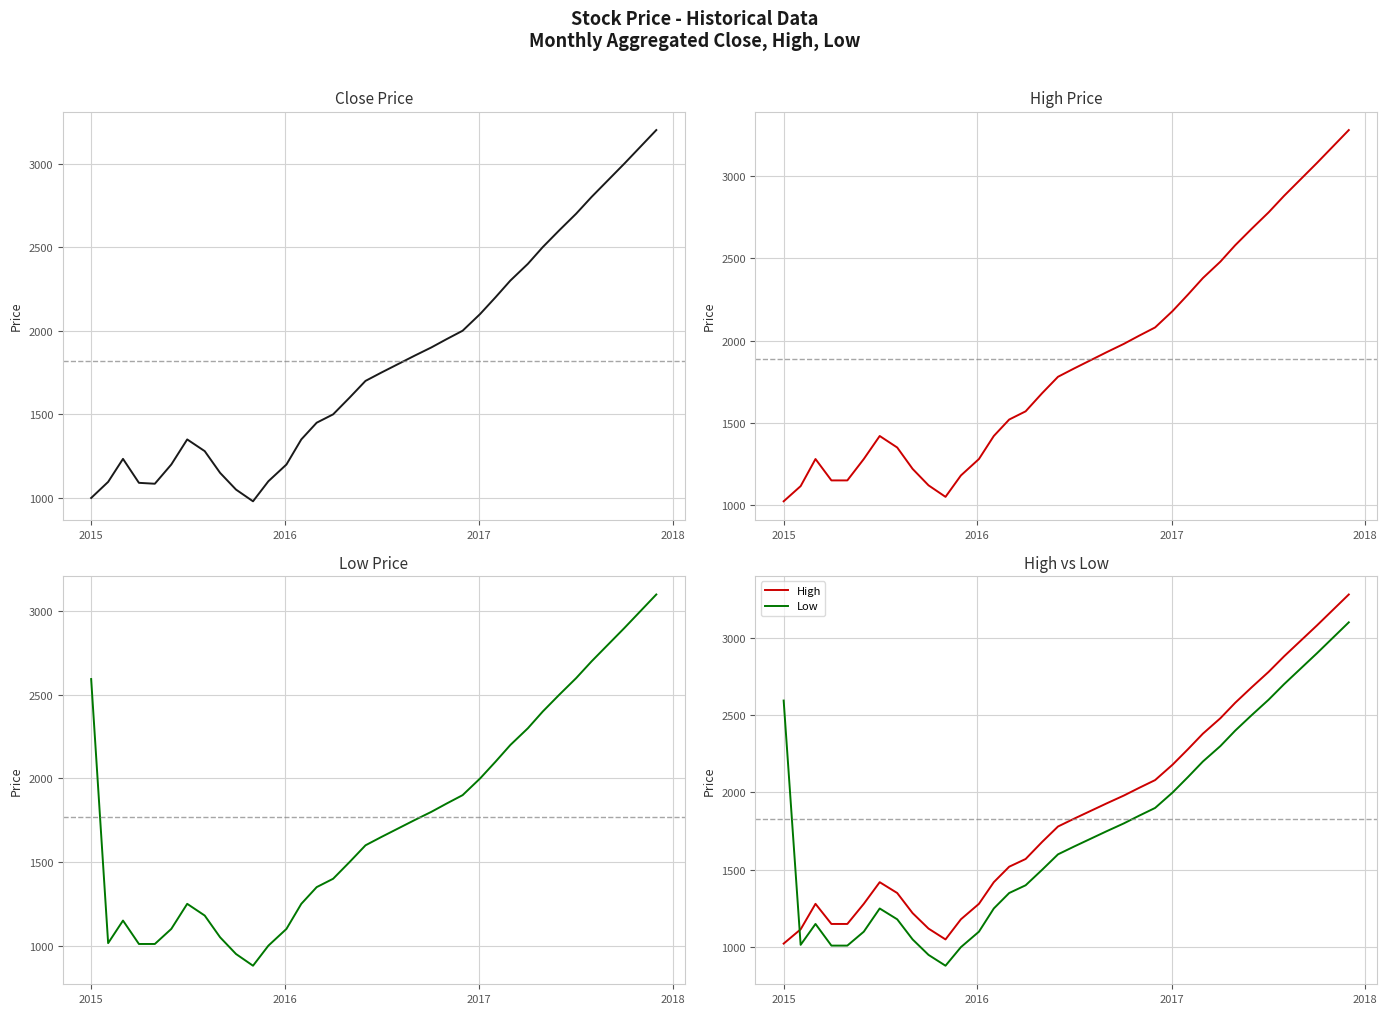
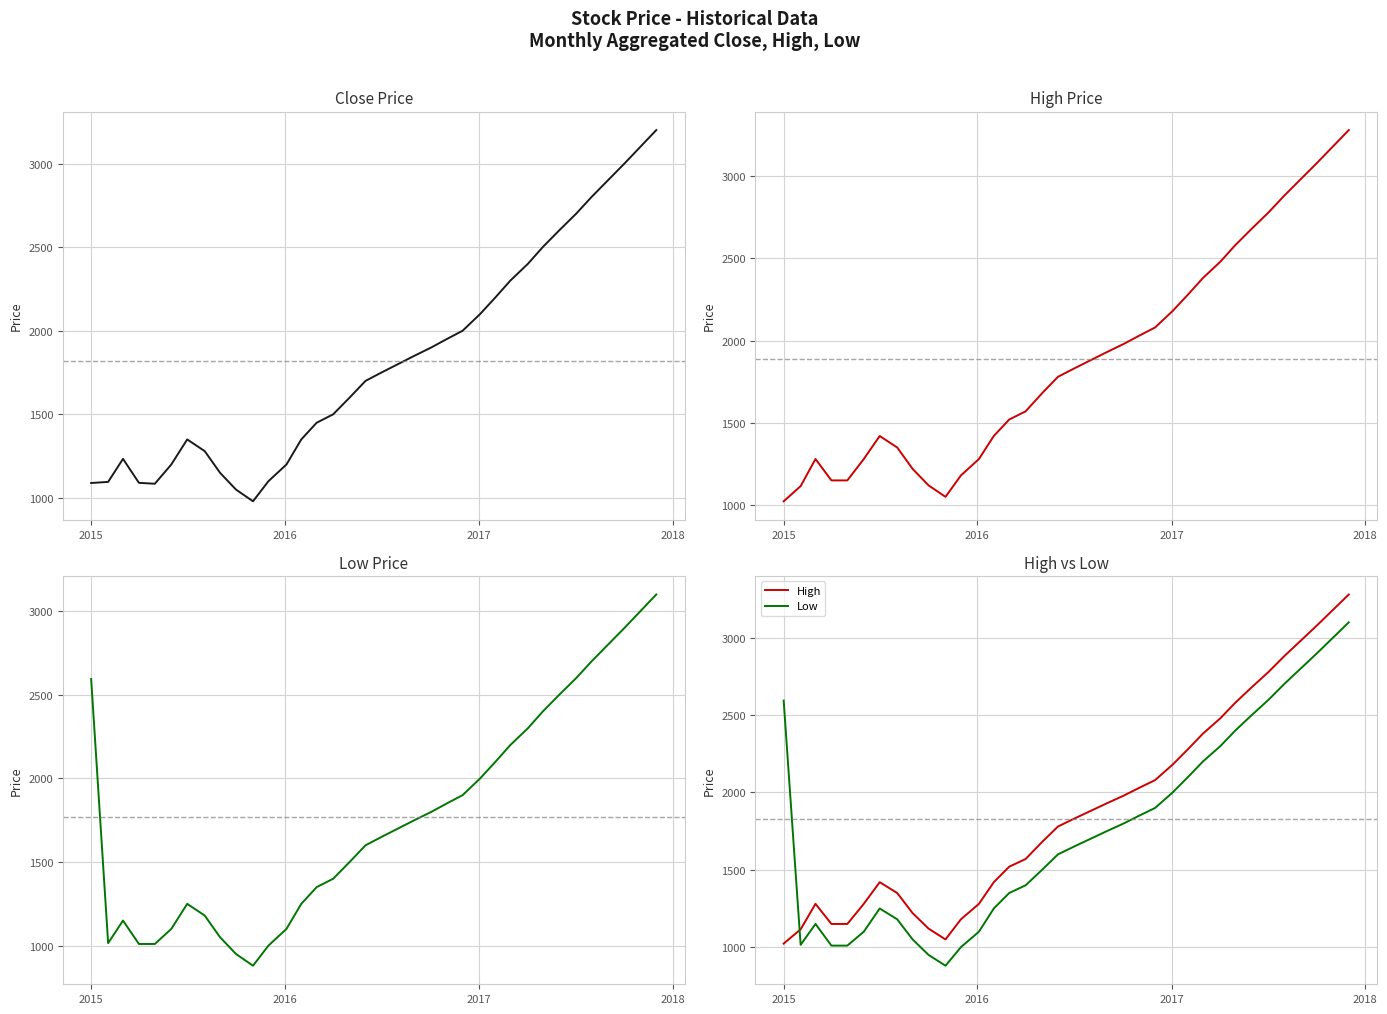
  {
    "Close Price": {
-     "2015": 1000
+     "2015": 1090
    },
    "High Price": {
      "2015": 1020
    },
    "Low Price": {
      "2015": 2590
    },
    "High vs Low": {
      "High": {
        "2015": 1020
      },
      "Low": {
        "2015": 2590
      }
    }
  }
